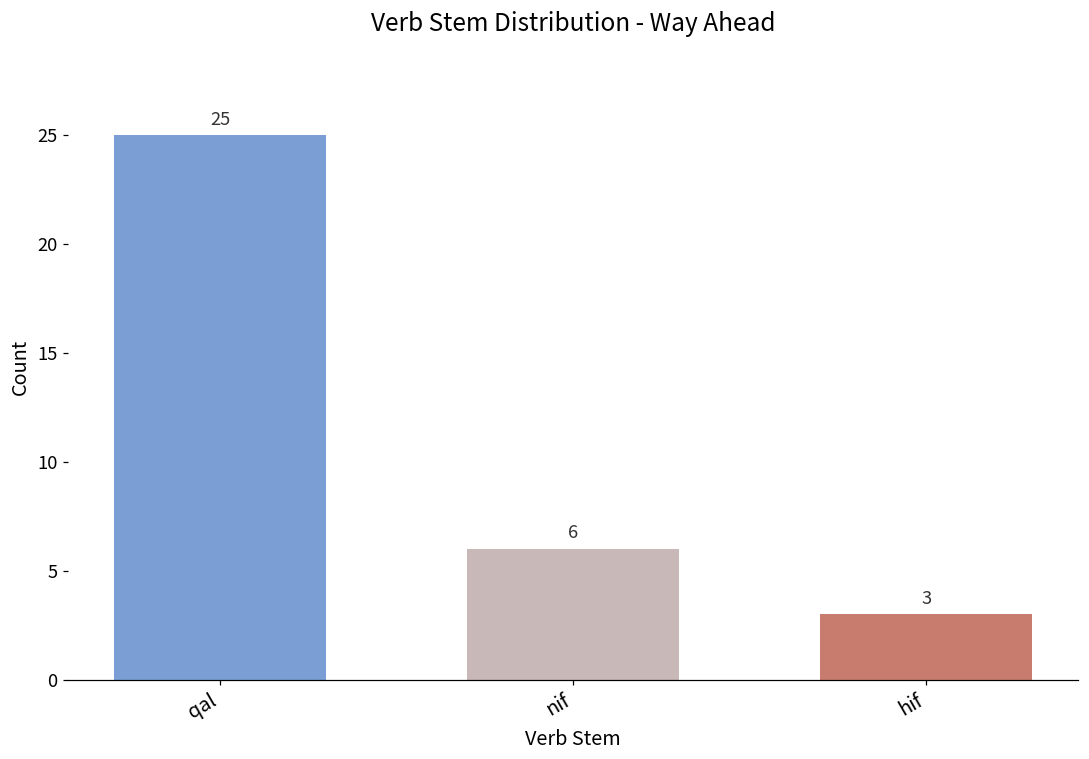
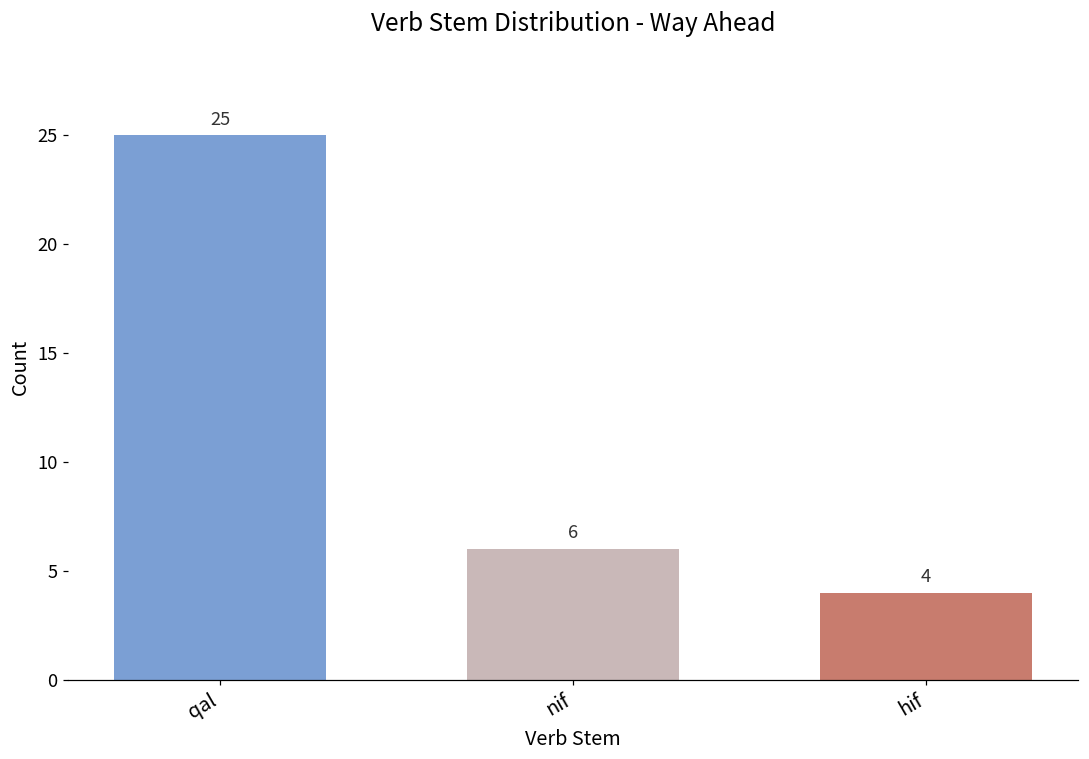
  {
    "qal": 25,
    "nif": 6,
-   "hif": 3
+   "hif": 4
  }
